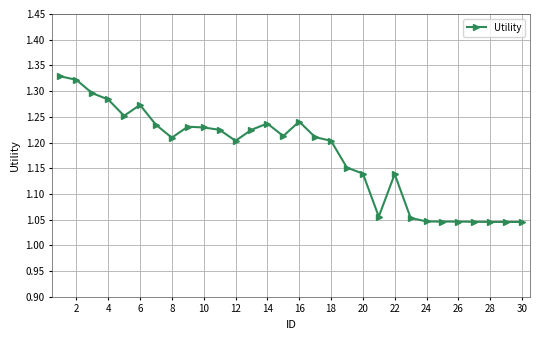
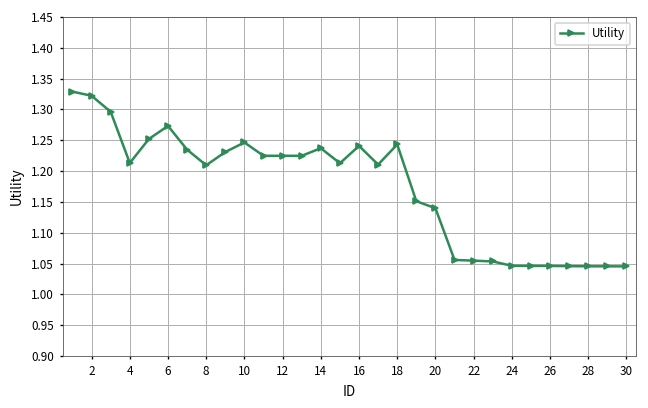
  {
    "2": 1.32,
-   "4": 1.28,
+   "4": 1.21,
    "6": 1.27,
    "8": 1.21,
-   "10": 1.23,
-   "12": 1.20,
+   "10": 1.25,
+   "12": 1.22,
    "14": 1.24,
    "16": 1.24,
-   "18": 1.20,
+   "18": 1.24,
    "20": 1.14,
-   "22": 1.14,
+   "22": 1.05,
    "24": 1.05,
    "26": 1.05,
    "28": 1.05,
    "30": 1.05
  }
